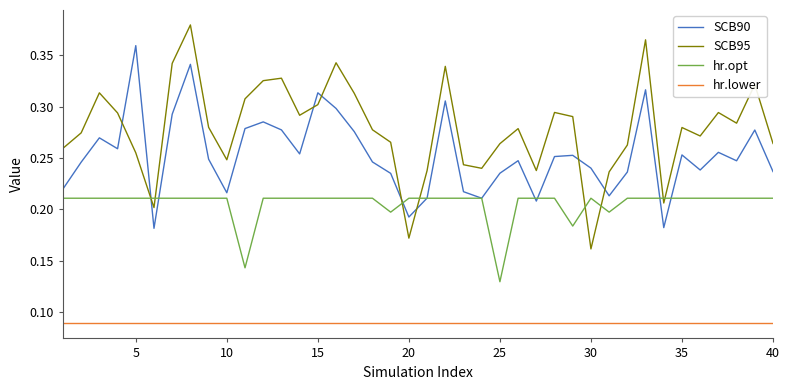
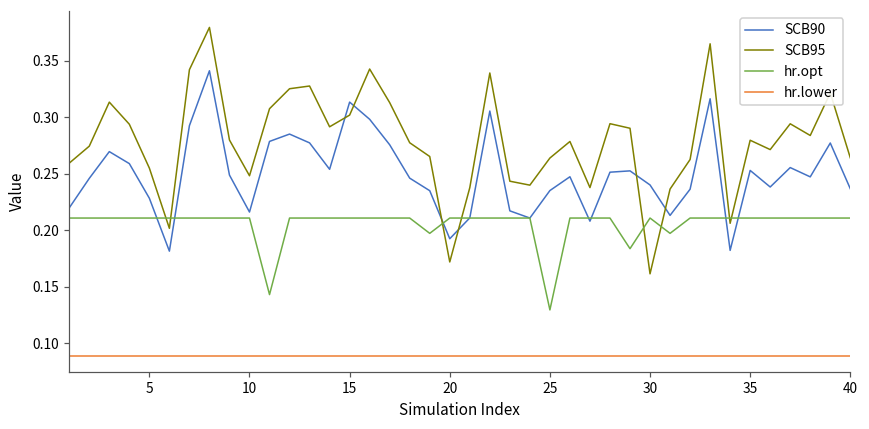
  {
    "SCB90": {
-     "5": 0.359,
+     "5": 0.228,
      "10": 0.216,
      "15": 0.313,
      "20": 0.193,
      "25": 0.235,
      "30": 0.240,
      "35": 0.253,
      "40": 0.237
    },
    "SCB95": {
      "5": 0.255,
      "10": 0.248,
      "15": 0.302,
      "20": 0.172,
      "25": 0.264,
      "30": 0.161,
      "35": 0.280,
      "40": 0.264
    },
    "hr.opt": {
      "5": 0.211,
      "10": 0.211,
      "15": 0.211,
      "20": 0.211,
      "25": 0.130,
      "30": 0.211,
      "35": 0.211,
      "40": 0.211
    },
    "hr.lower": {
      "5": 0.089,
      "10": 0.089,
      "15": 0.089,
      "20": 0.089,
      "25": 0.089,
      "30": 0.089,
      "35": 0.089,
      "40": 0.089
    }
  }
